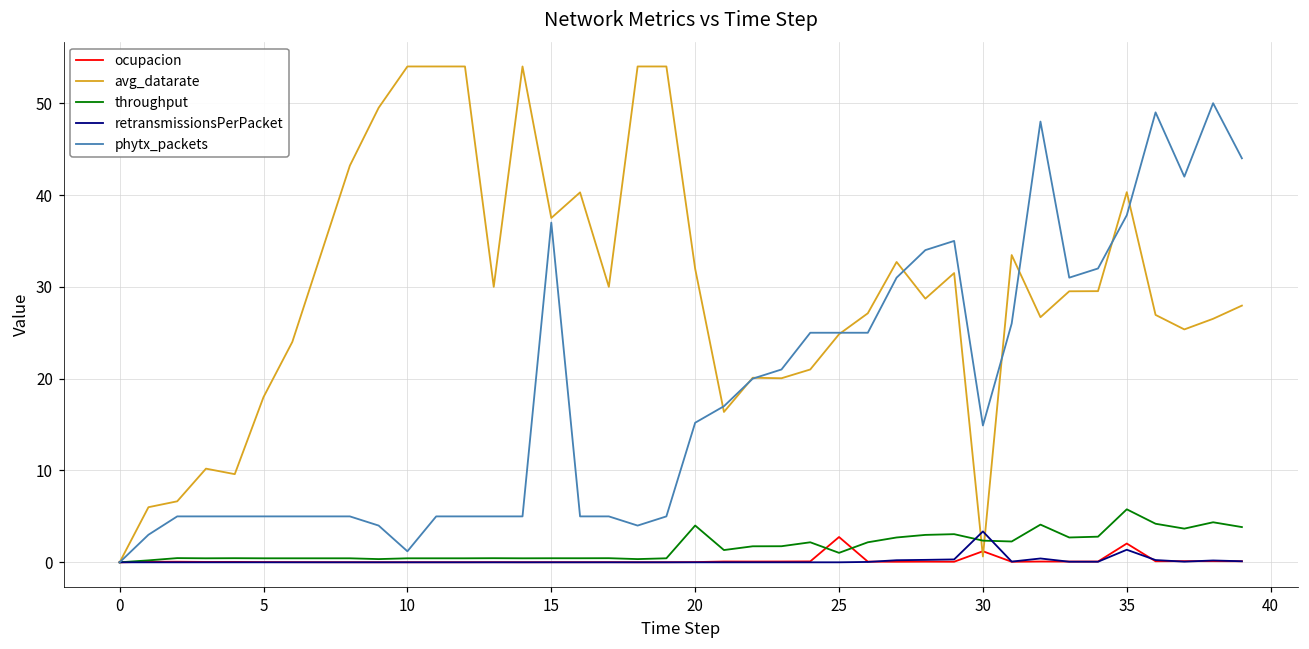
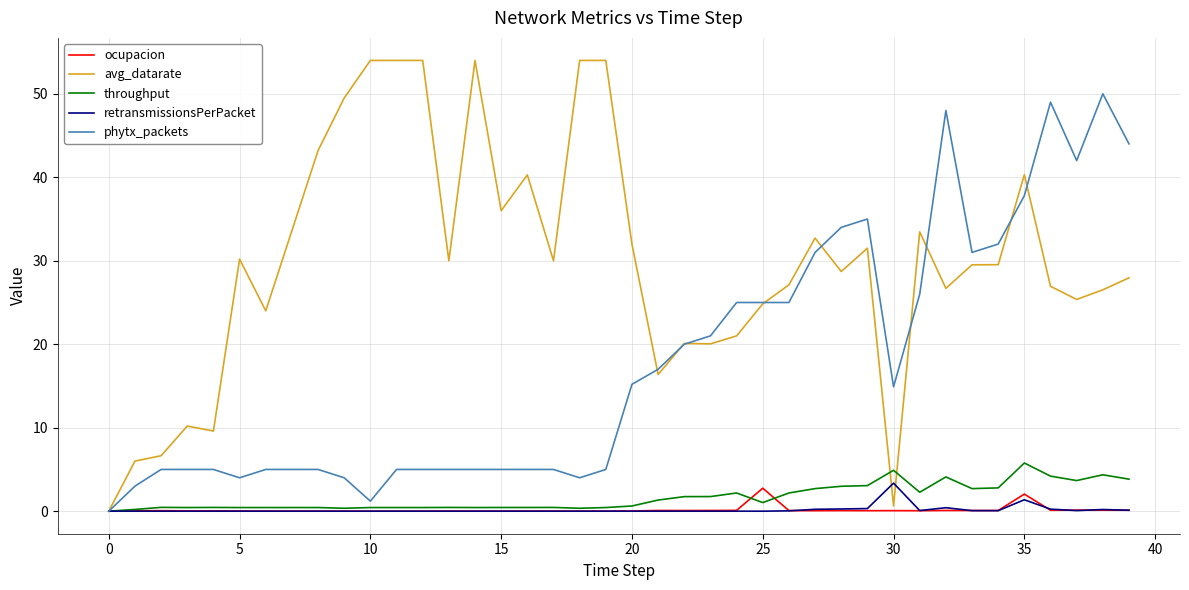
  {
    "ocupacion": {
      "25": 3,
-     "30": 1,
+     "30": 0,
      "35": 2
    },
    "avg_datarate": {
-     "5": 18,
+     "5": 30,
      "10": 54,
-     "15": 38,
+     "15": 36,
      "20": 32,
      "30": 1,
      "35": 40
    },
    "throughput": {
      "5": 0,
      "10": 0,
      "15": 0,
-     "20": 4,
+     "20": 1,
      "25": 1,
-     "30": 2,
+     "30": 5,
      "35": 6
    },
    "retransmissionsPerPacket": {
      "25": 0,
      "30": 3,
      "35": 1
    },
    "phytx_packets": {
-     "5": 5,
+     "5": 4,
      "10": 1,
-     "15": 37,
+     "15": 5,
      "20": 15,
      "30": 15,
      "35": 38
    }
  }
